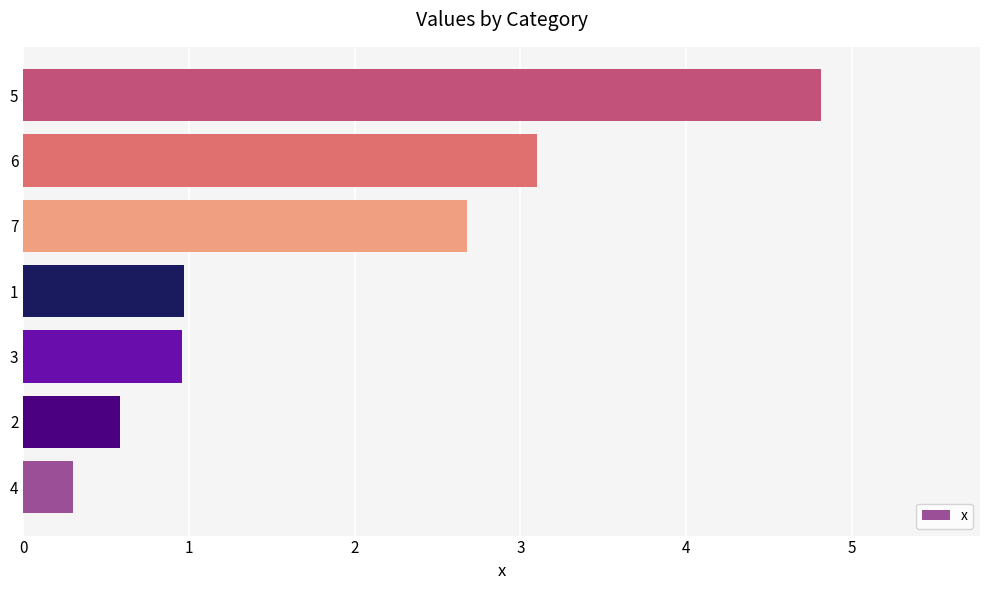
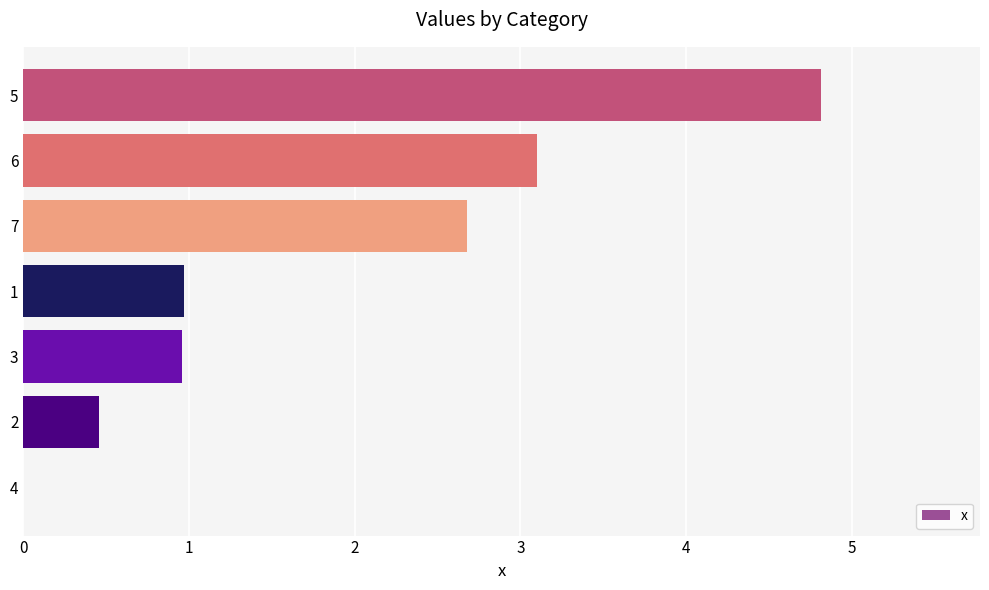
  {
    "5": 4.81,
    "6": 3.10,
    "7": 2.68,
    "1": 0.97,
    "3": 0.96,
-   "2": 0.58,
-   "4": 0.3
+   "2": 0.46,
+   "4": 0.0
  }
